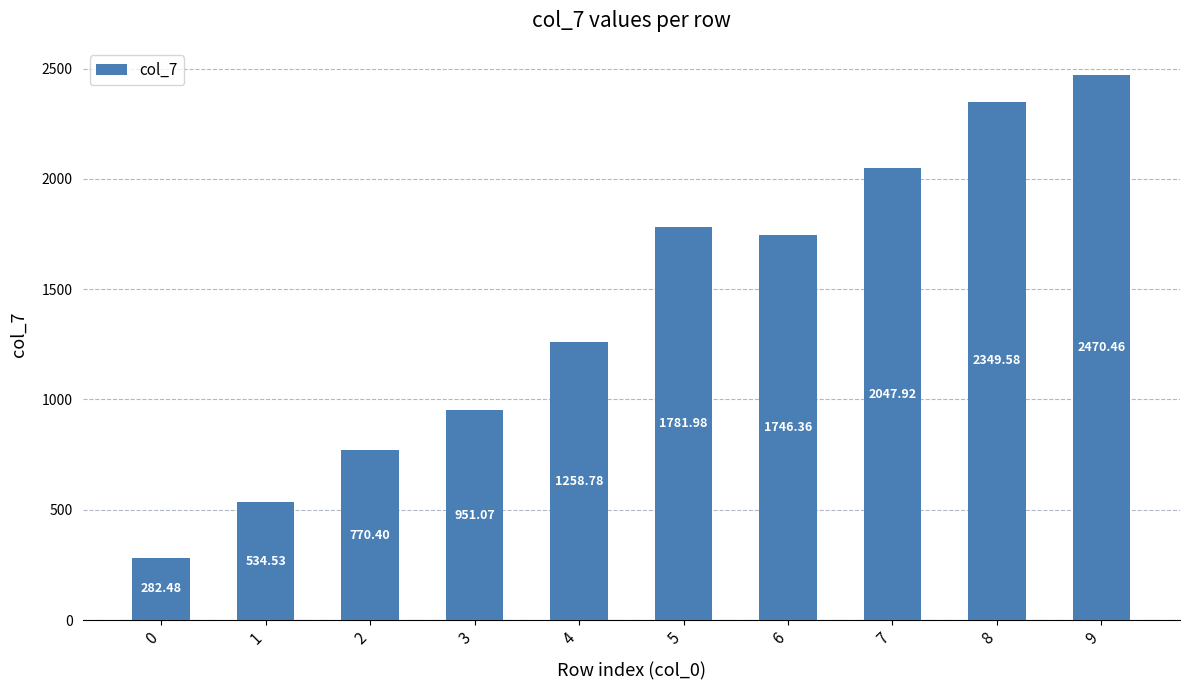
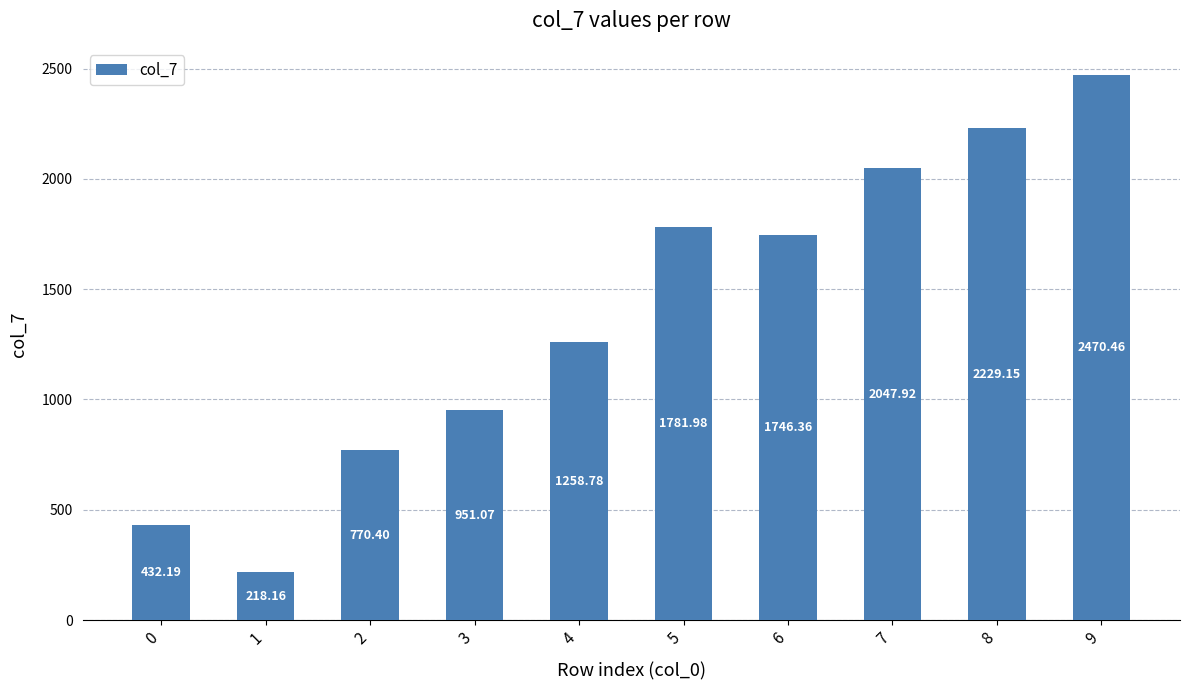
  {
-   "0": 282.48,
-   "1": 534.53,
+   "0": 432.19,
+   "1": 218.16,
    "2": 770.40,
    "3": 951.07,
    "4": 1258.78,
    "5": 1781.98,
    "6": 1746.36,
    "7": 2047.92,
-   "8": 2349.58,
+   "8": 2229.15,
    "9": 2470.46
  }
